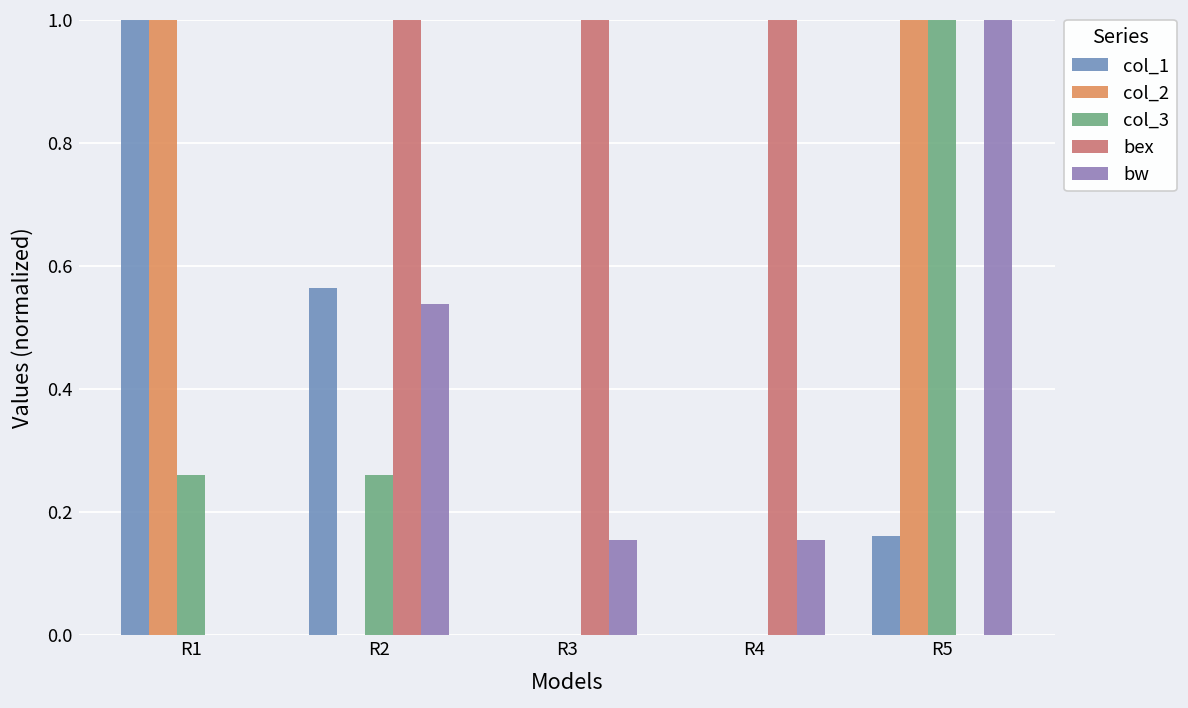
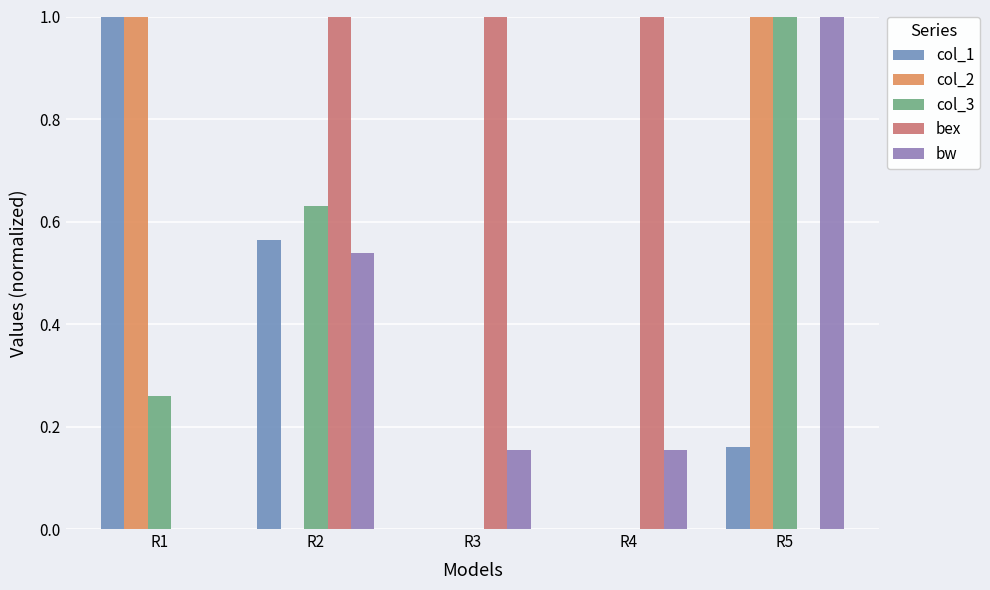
  {
    "col_3": {
      "R1": 0.26,
-     "R2": 0.26,
+     "R2": 0.63,
      "R3": 0.00,
      "R4": 0.00,
      "R5": 1.00
    }
  }
